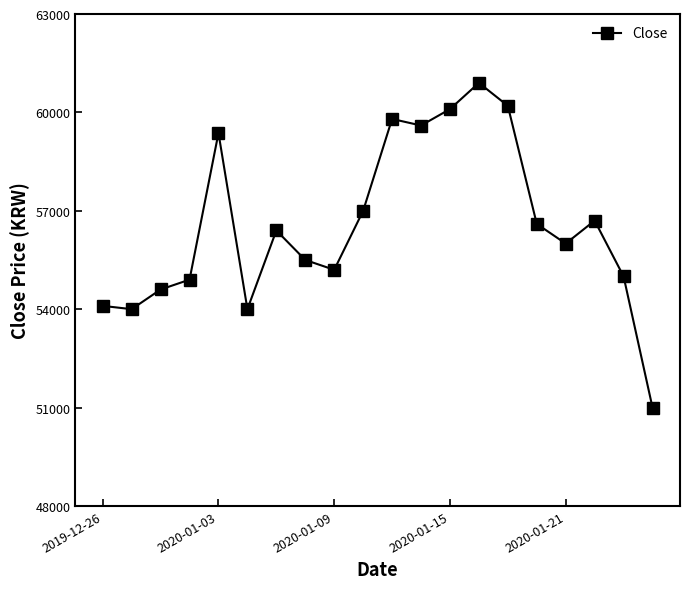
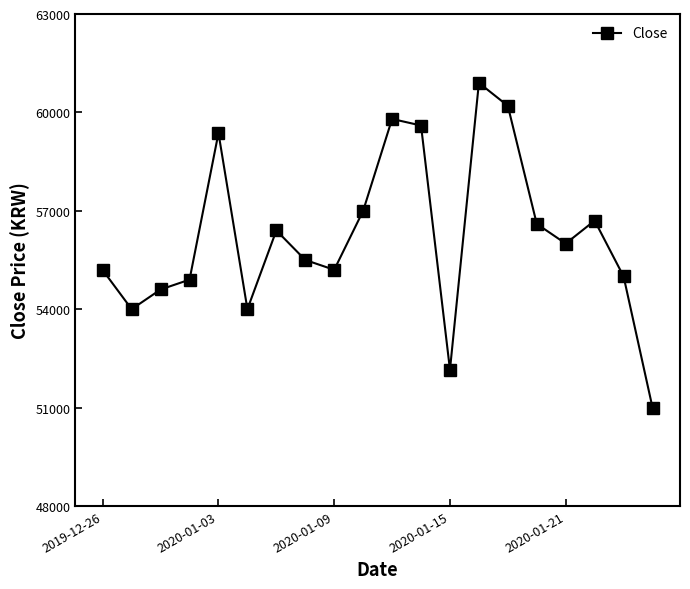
  {
-   "2019-12-26": 54100,
+   "2019-12-26": 55200,
    "2020-01-03": 59400,
    "2020-01-09": 55200,
-   "2020-01-15": 60100,
+   "2020-01-15": 52200,
    "2020-01-21": 56000
  }
